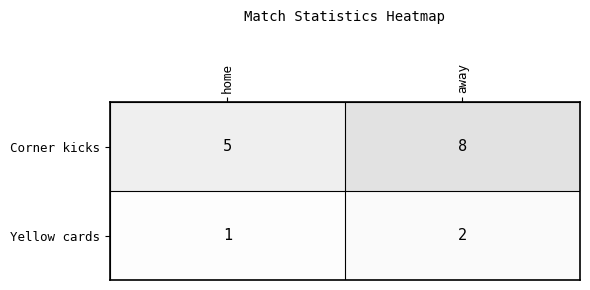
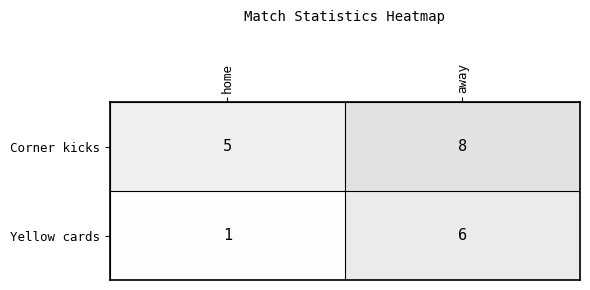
  {
    "Corner kicks": {
      "home": 5,
      "away": 8
    },
    "Yellow cards": {
      "home": 1,
-     "away": 2
+     "away": 6
    }
  }
